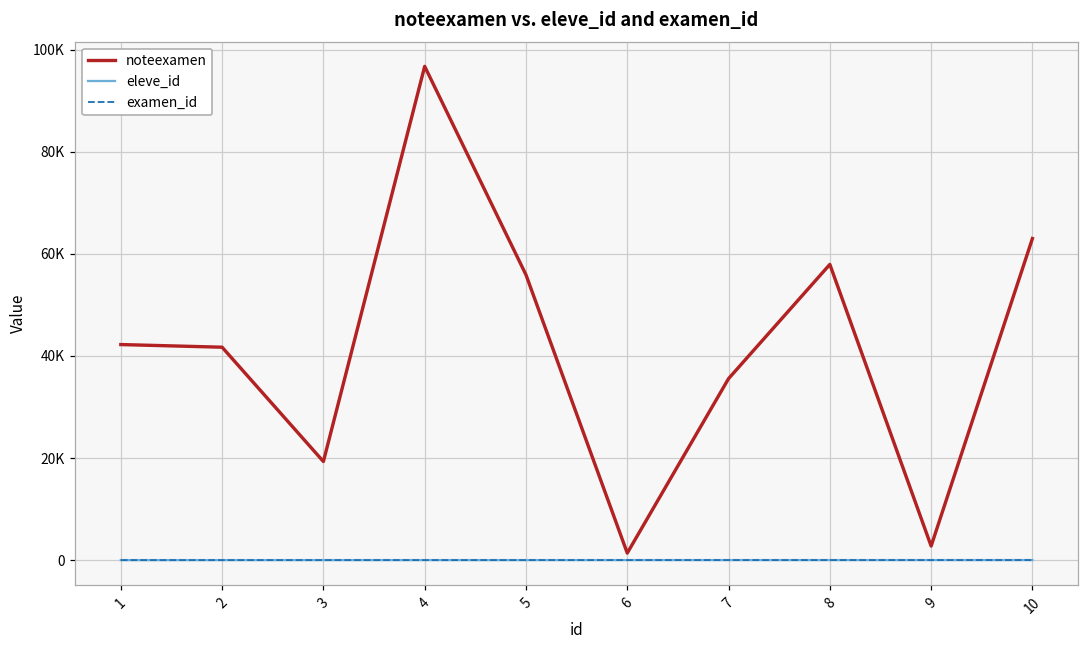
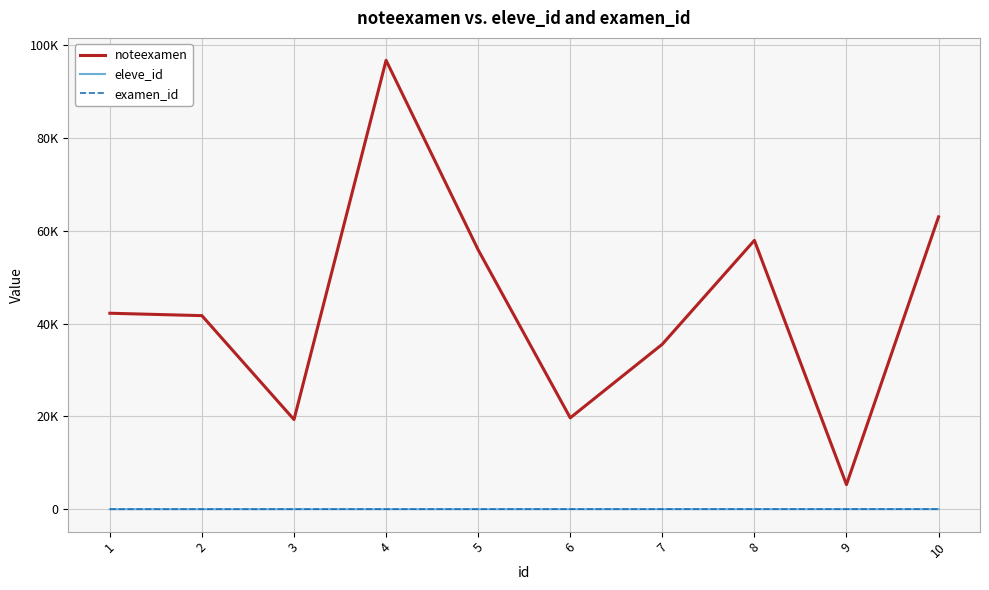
  {
    "noteexamen": {
      "1": 42000,
      "2": 42000,
      "3": 19000,
      "4": 97000,
      "5": 56000,
-     "6": 1000,
+     "6": 20000,
      "7": 36000,
      "8": 58000,
-     "9": 3000,
+     "9": 5000,
      "10": 63000
    },
    "examen_id": {
      "1": 0,
      "2": 0,
      "3": 0,
      "4": 0,
      "5": 0,
      "6": 0,
      "7": 0,
      "8": 0,
      "9": 0,
      "10": 0
    }
  }
